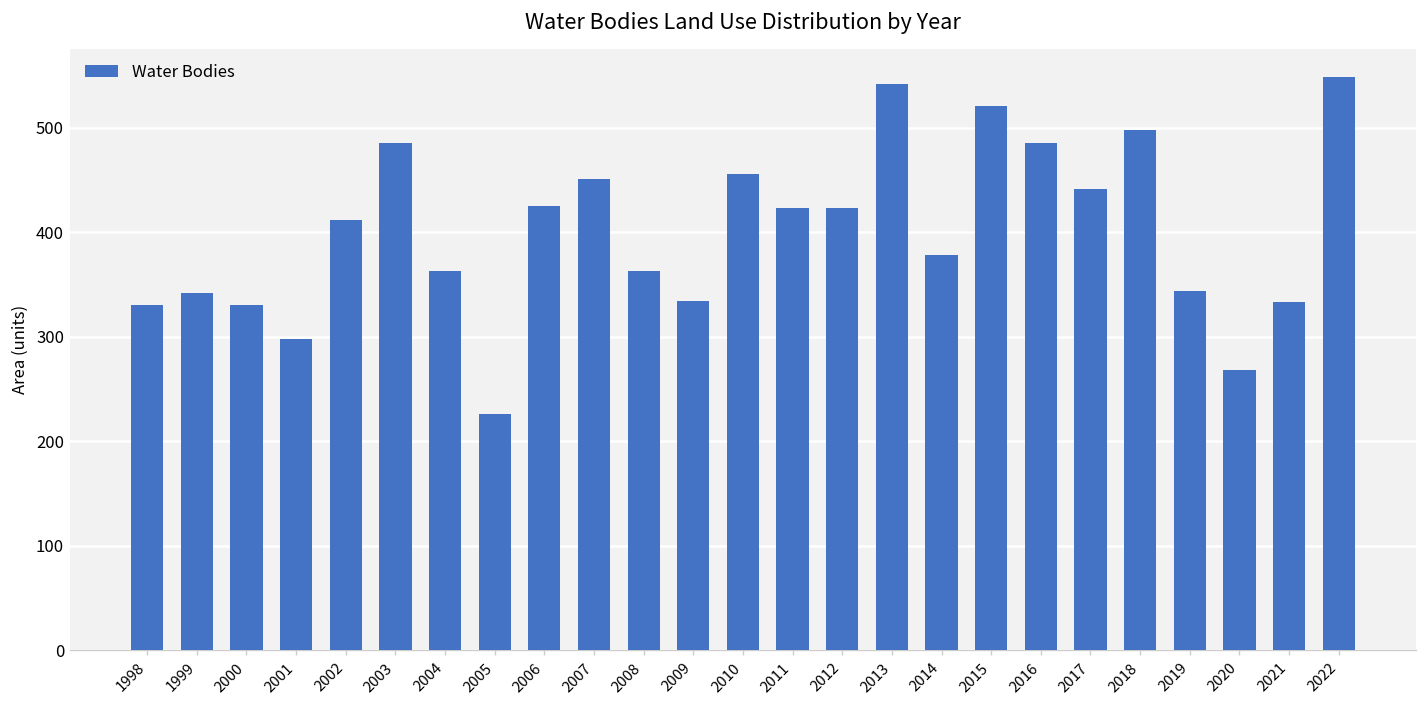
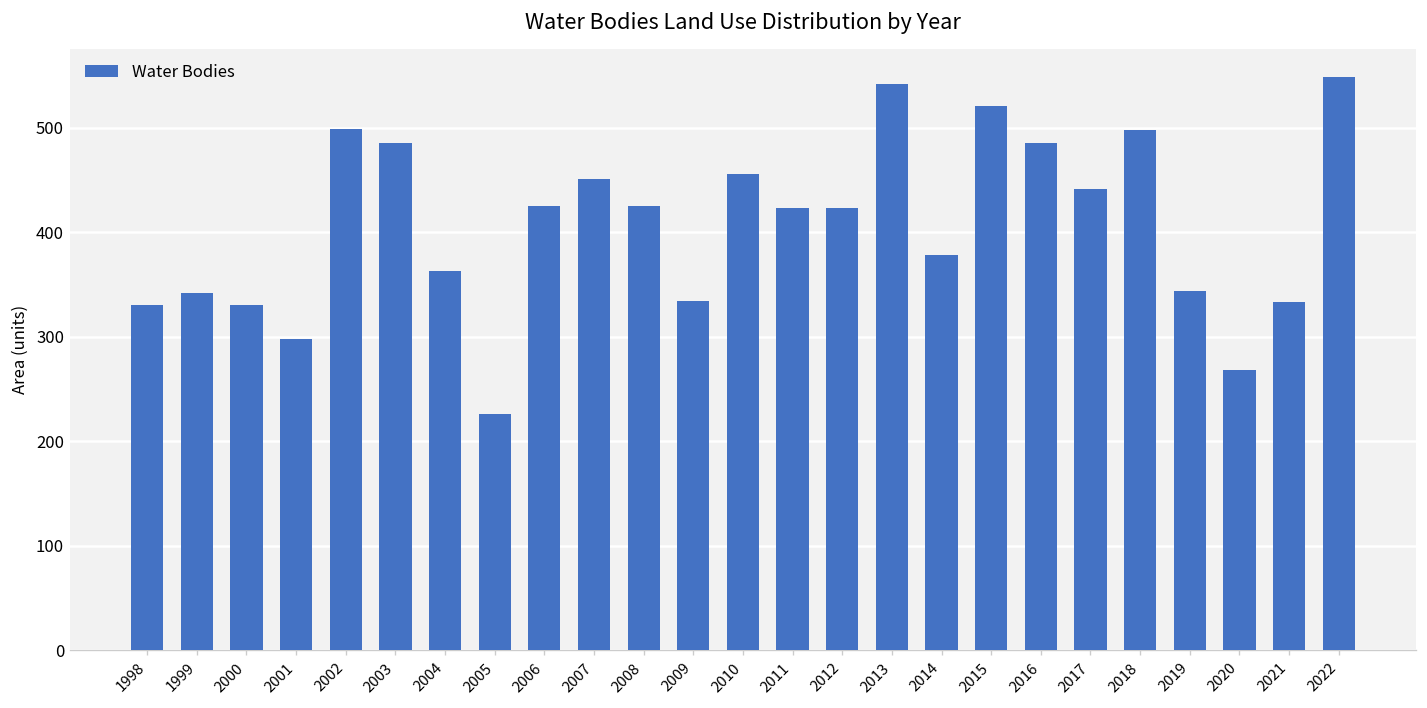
  {
    "1998": 330,
    "1999": 340,
    "2000": 330,
    "2001": 300,
-   "2002": 410,
+   "2002": 500,
    "2003": 490,
    "2004": 360,
    "2005": 230,
    "2006": 430,
    "2007": 450,
-   "2008": 360,
+   "2008": 430,
    "2009": 330,
    "2010": 460,
    "2011": 420,
    "2012": 420,
    "2013": 540,
    "2014": 380,
    "2015": 520,
    "2016": 490,
    "2017": 440,
    "2018": 500,
    "2019": 340,
    "2020": 270,
    "2021": 330,
    "2022": 550
  }
